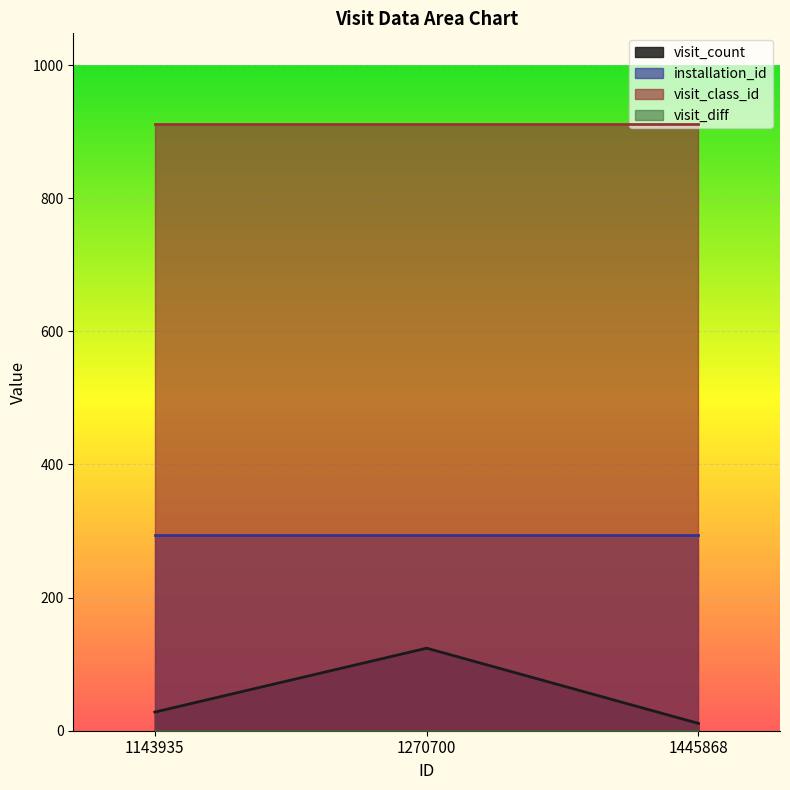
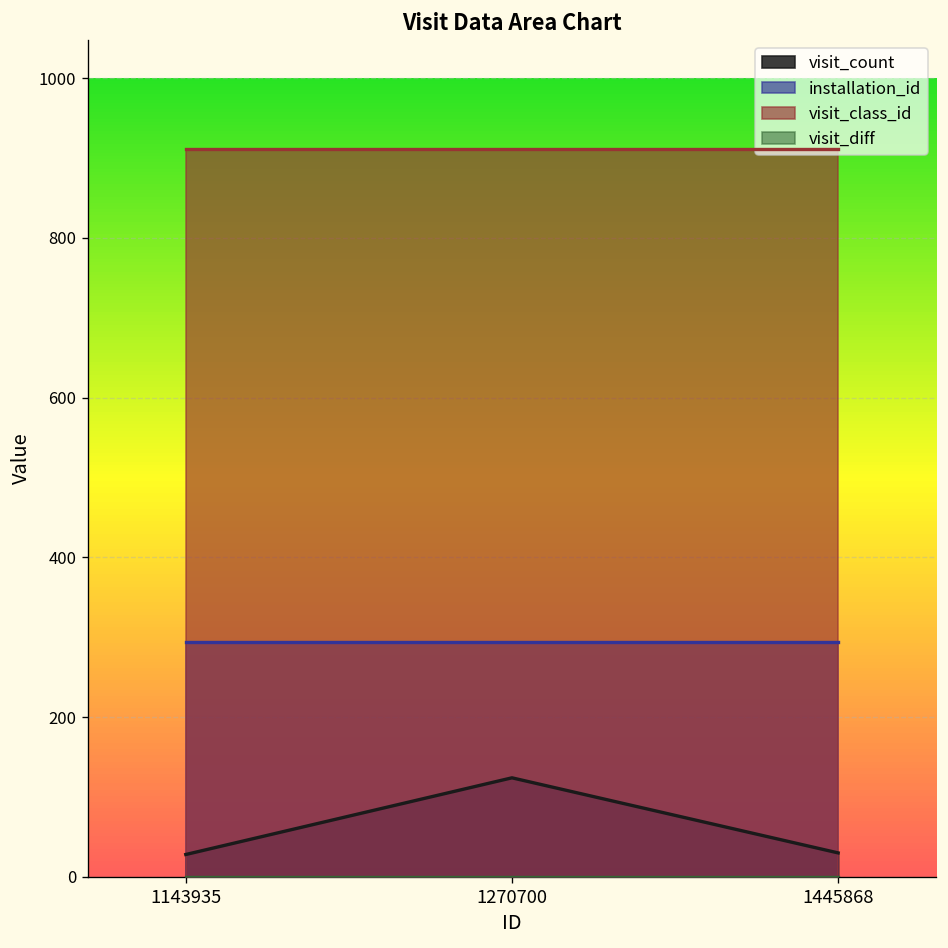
  {
    "visit_count": {
      "1143935": 30,
      "1270700": 120,
-     "1445868": 10
+     "1445868": 30
    },
    "installation_id": {
      "1143935": 290,
      "1270700": 290,
      "1445868": 290
    },
    "visit_class_id": {
      "1143935": 910,
      "1270700": 910
    },
    "visit_diff": {
      "1143935": 0,
      "1270700": 0,
      "1445868": 0
    }
  }
